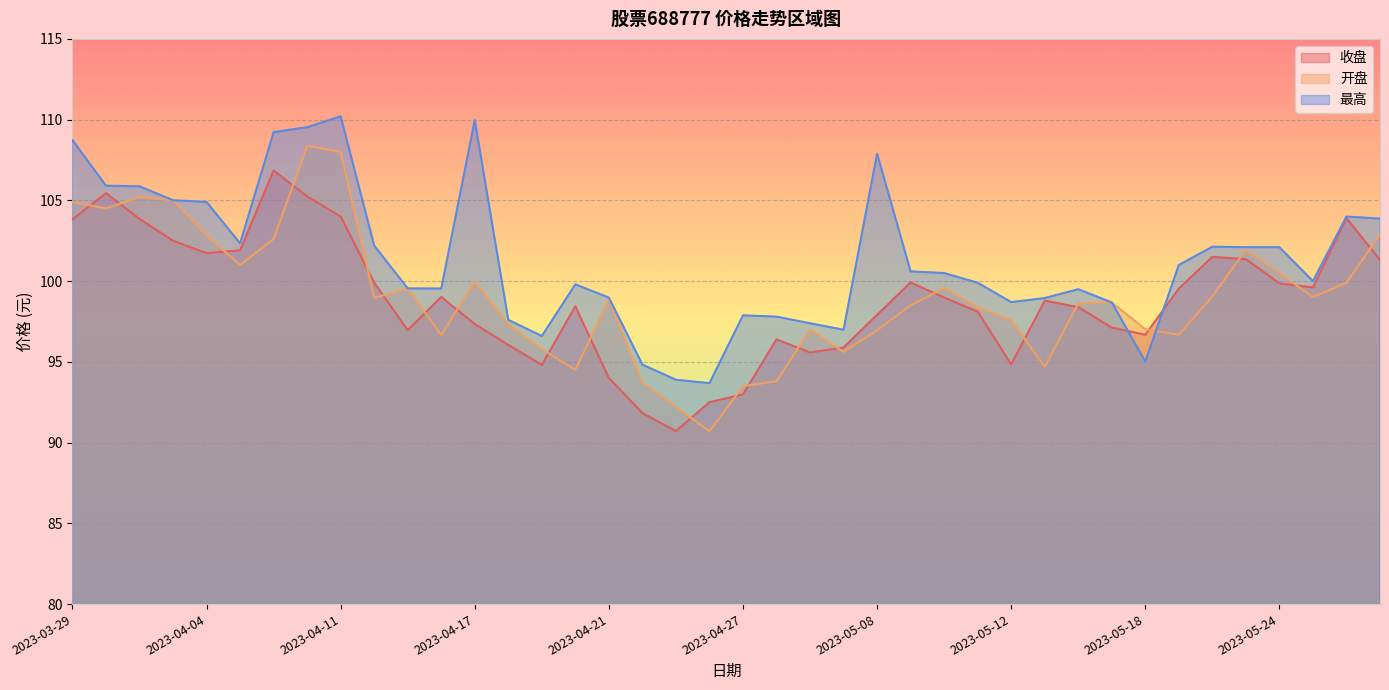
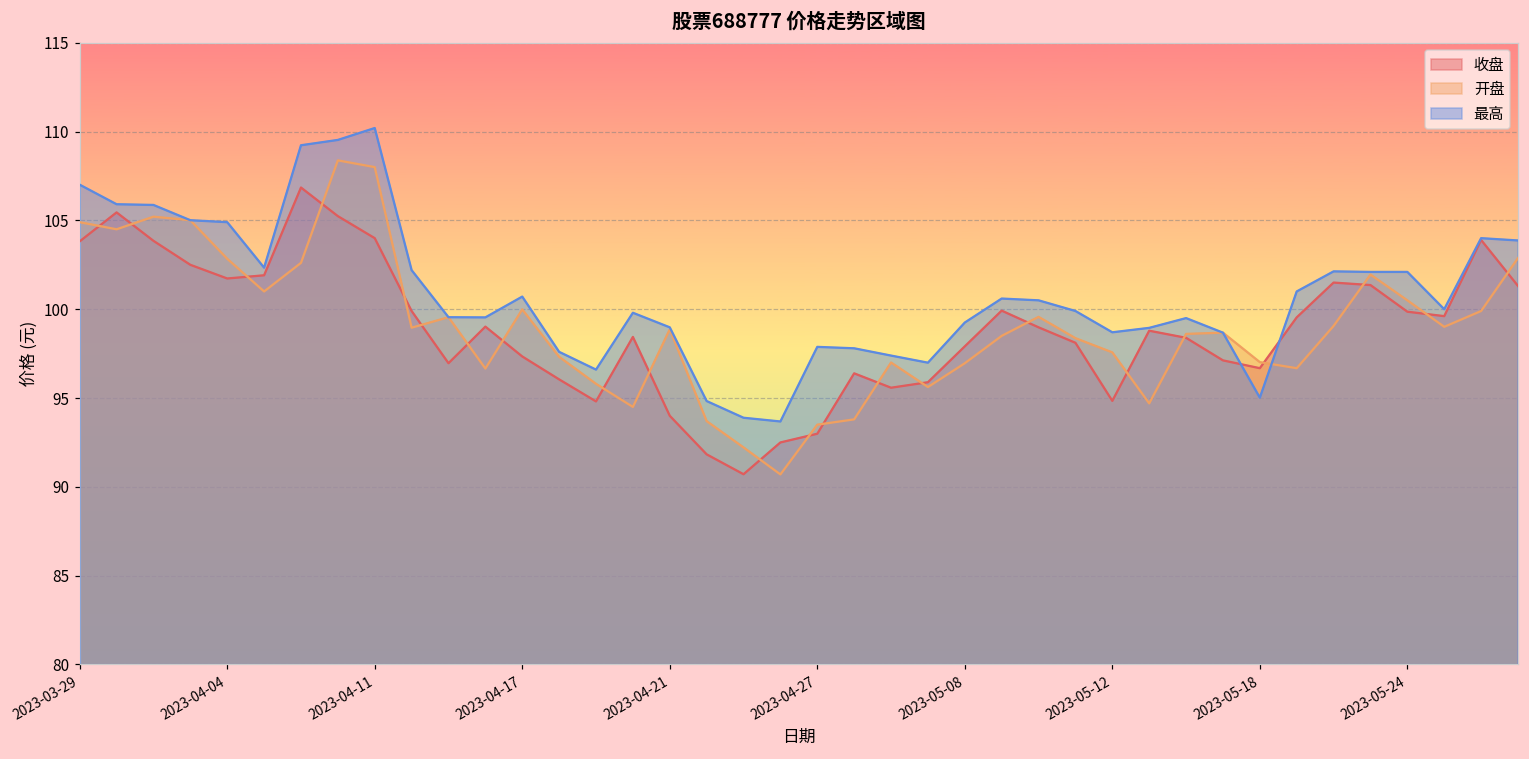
  {
    "最高": {
-     "2023-03-29": 108.7,
+     "2023-03-29": 107.0,
      "2023-04-04": 104.9,
      "2023-04-11": 110.2,
-     "2023-04-17": 110.0,
+     "2023-04-17": 100.7,
      "2023-04-27": 97.9,
-     "2023-05-08": 107.9,
+     "2023-05-08": 99.3,
      "2023-05-12": 98.7,
      "2023-05-18": 95.0,
      "2023-05-24": 102.1
    }
  }
